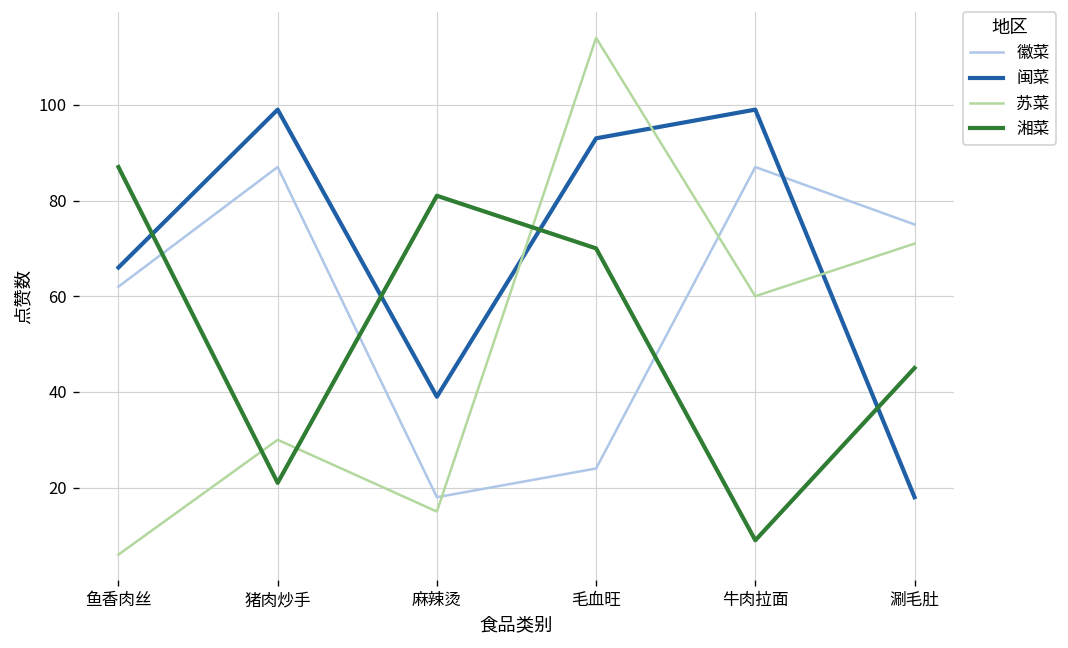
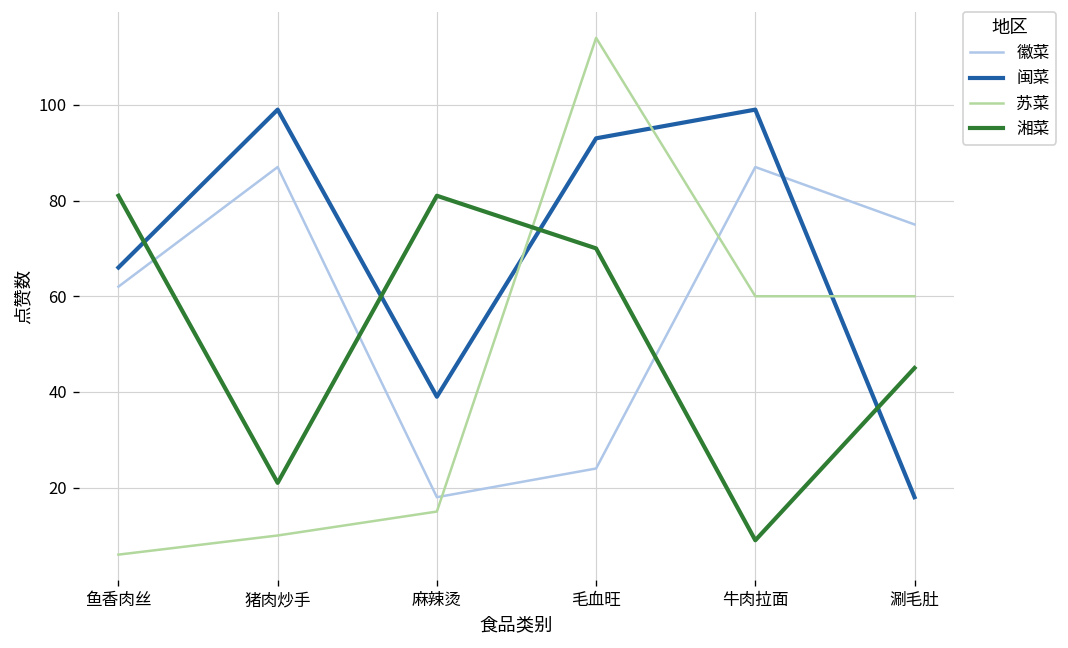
  {
    "徽菜": {
      "鱼香肉丝": 62,
      "猪肉炒手": 87,
      "麻辣烫": 18,
      "毛血旺": 24,
      "牛肉拉面": 87,
      "涮毛肚": 75
    },
    "闽菜": {
      "鱼香肉丝": 66,
      "猪肉炒手": 99,
      "麻辣烫": 39,
      "毛血旺": 93,
      "牛肉拉面": 99,
      "涮毛肚": 18
    },
    "苏菜": {
      "鱼香肉丝": 6,
-     "猪肉炒手": 30,
+     "猪肉炒手": 10,
      "麻辣烫": 15,
      "毛血旺": 114,
      "牛肉拉面": 60,
-     "涮毛肚": 71
+     "涮毛肚": 60
    },
    "湘菜": {
-     "鱼香肉丝": 87,
+     "鱼香肉丝": 81,
      "猪肉炒手": 21,
      "麻辣烫": 81,
      "毛血旺": 70,
      "牛肉拉面": 9,
      "涮毛肚": 45
    }
  }
